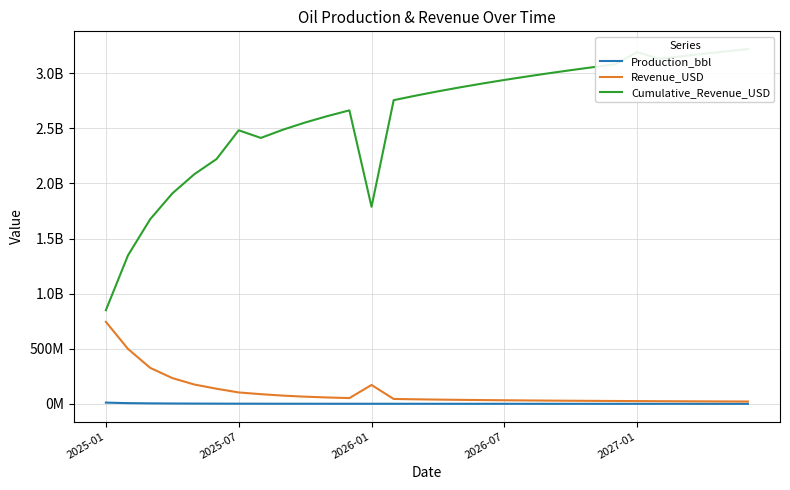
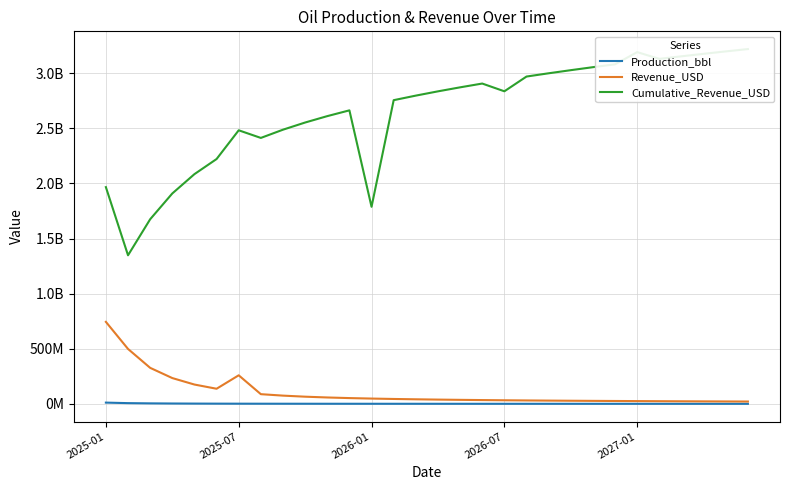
  {
    "Production_bbl": {
      "2025-01": 10000000,
      "2025-07": 0,
      "2026-01": 0,
      "2026-07": 0,
      "2027-01": 0
    },
    "Revenue_USD": {
      "2025-01": 740000000,
-     "2025-07": 100000000,
-     "2026-01": 170000000,
+     "2025-07": 260000000,
+     "2026-01": 50000000,
      "2026-07": 30000000,
      "2027-01": 30000000
    },
    "Cumulative_Revenue_USD": {
-     "2025-01": 850000000,
+     "2025-01": 1970000000,
      "2025-07": 2480000000,
      "2026-01": 1790000000,
-     "2026-07": 2940000000
+     "2026-07": 2840000000
    }
  }
